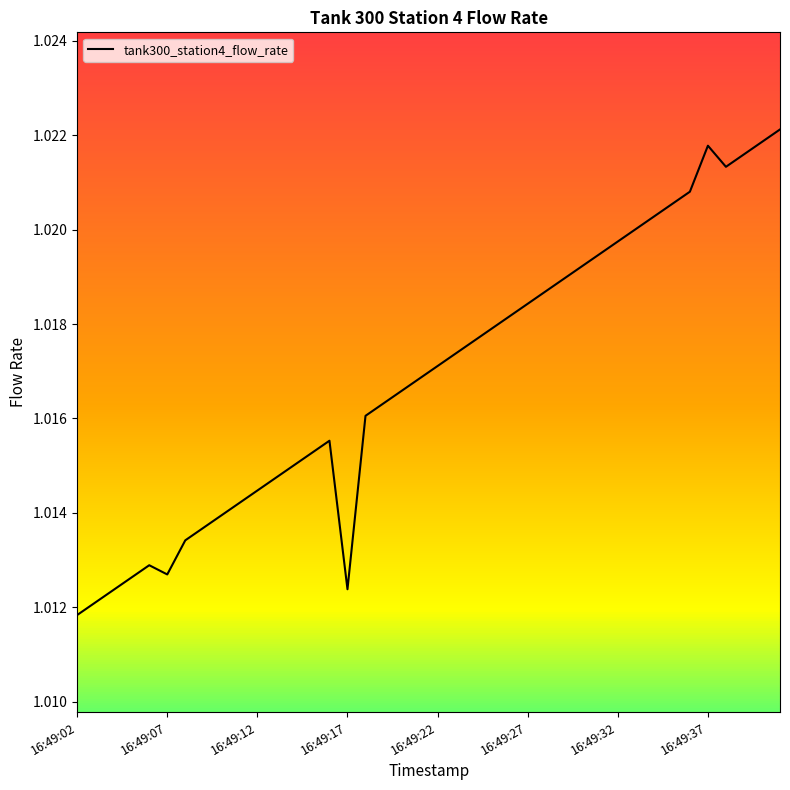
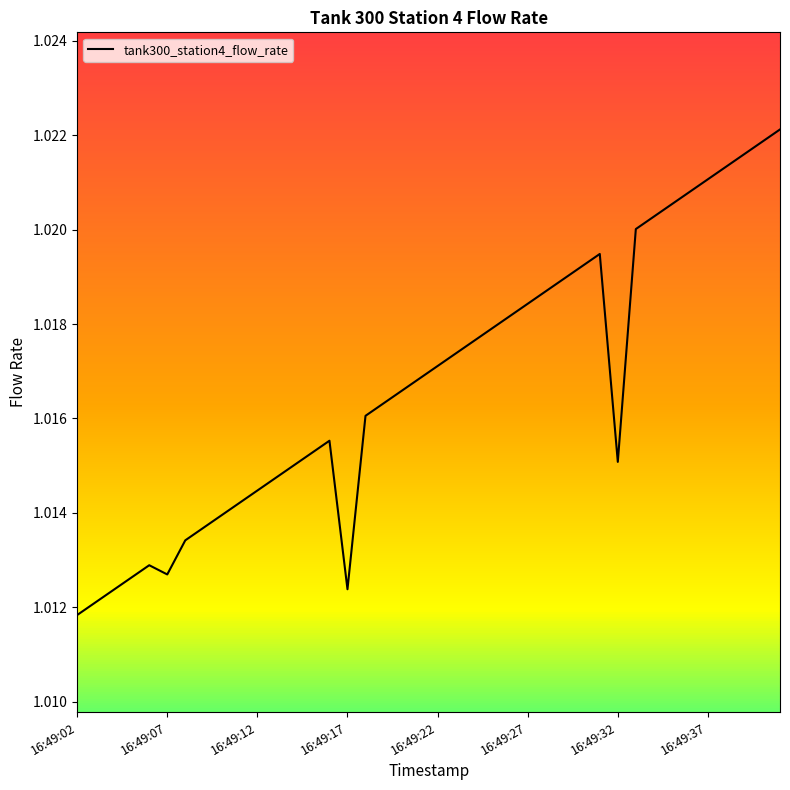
  {
    "16:49:02": 1.0118,
    "16:49:07": 1.0127,
    "16:49:12": 1.0145,
    "16:49:17": 1.0124,
    "16:49:22": 1.0171,
    "16:49:27": 1.0184,
-   "16:49:32": 1.0198,
-   "16:49:37": 1.0218
+   "16:49:32": 1.0151,
+   "16:49:37": 1.0211
  }
